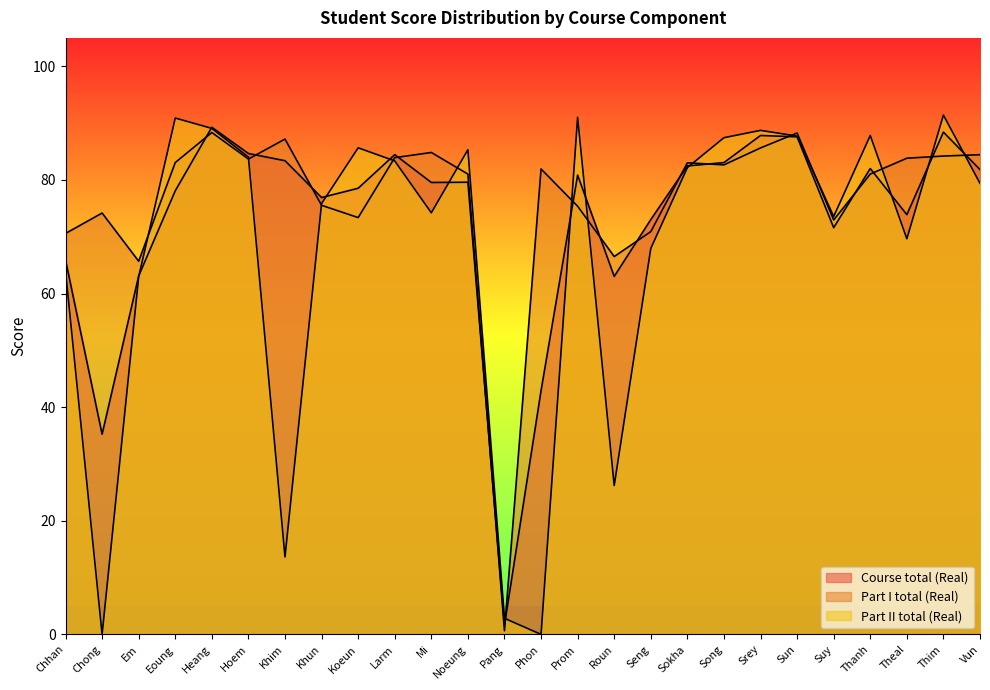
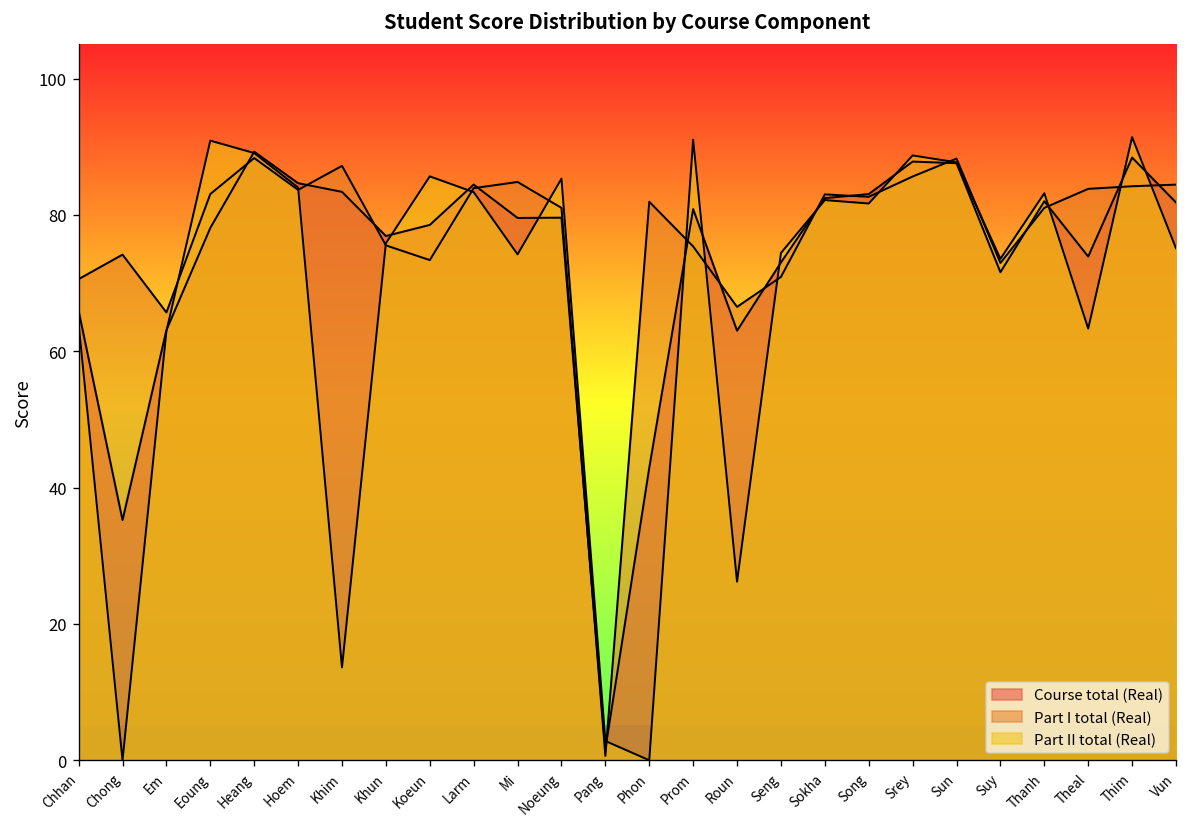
  {
    "Part II total (Real)": {
      "Chhan": 64,
      "Eoung": 91,
      "Khim": 14,
      "Koeun": 86,
      "Larm": 83,
      "Mi": 74,
      "Noeung": 85,
      "Prom": 91,
      "Roun": 26,
-     "Seng": 68,
-     "Song": 87,
+     "Seng": 74,
+     "Song": 82,
      "Srey": 89,
      "Suy": 74,
-     "Thanh": 88,
-     "Theal": 70,
+     "Thanh": 83,
+     "Theal": 63,
      "Thim": 91,
-     "Vun": 79
+     "Vun": 75
    }
  }
